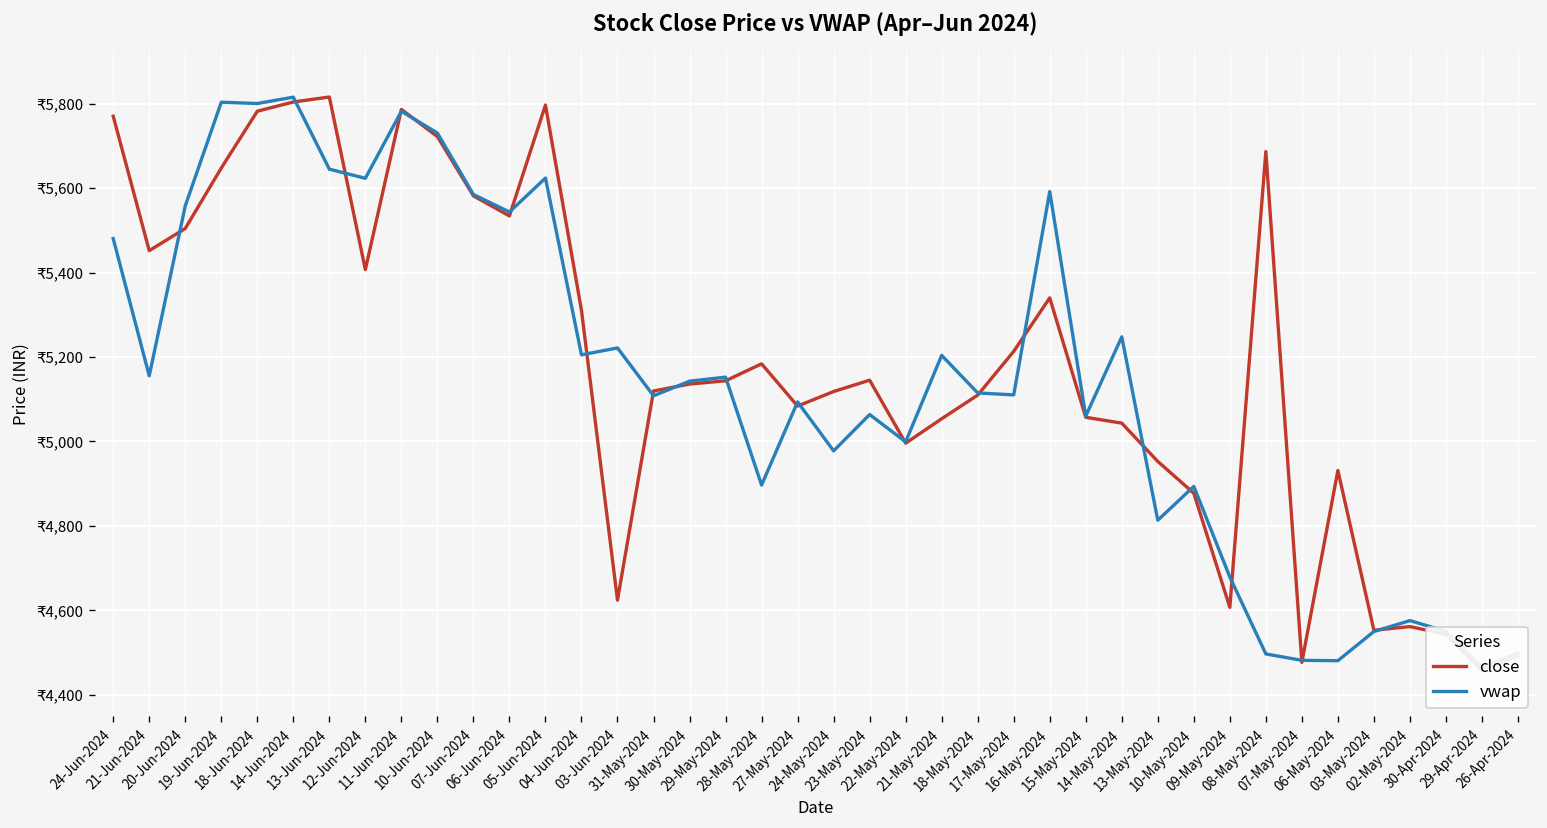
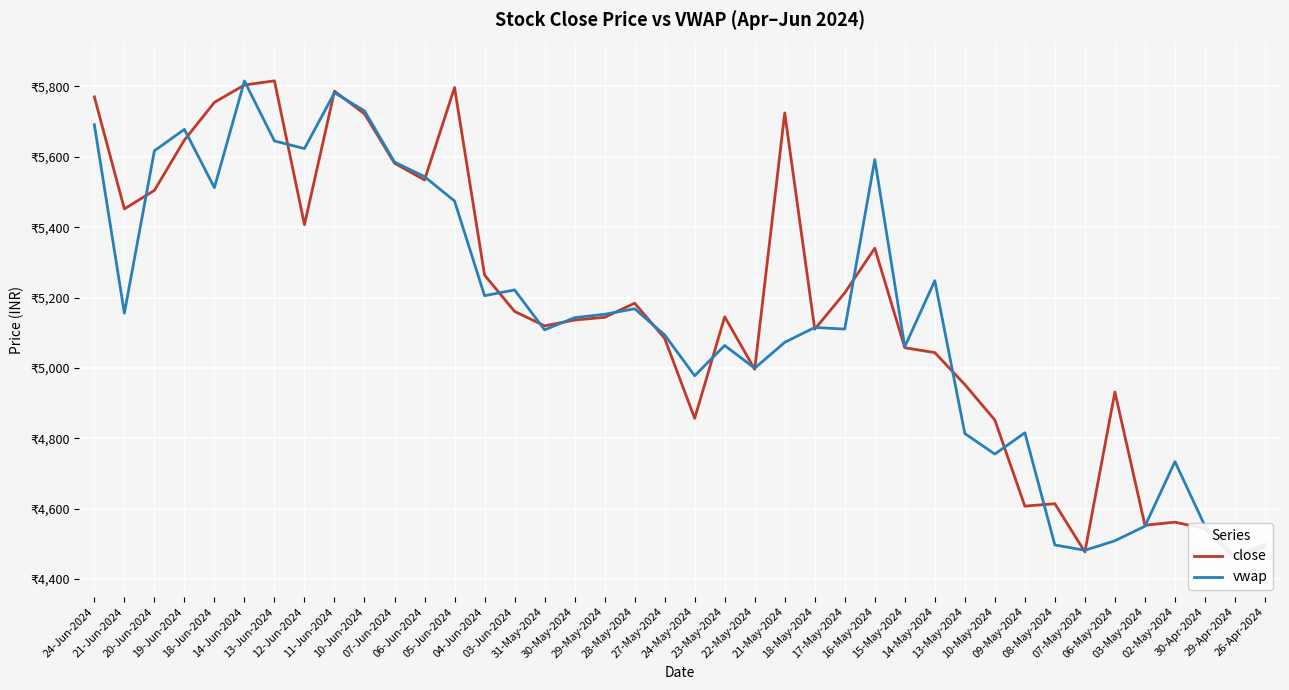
  {
    "close": {
      "24-Jun-2024": "₹5,770",
      "21-Jun-2024": "₹5,450",
      "20-Jun-2024": "₹5,500",
      "19-Jun-2024": "₹5,650",
-     "18-Jun-2024": "₹5,780",
+     "18-Jun-2024": "₹5,750",
      "14-Jun-2024": "₹5,800",
      "13-Jun-2024": "₹5,820",
      "12-Jun-2024": "₹5,410",
      "10-Jun-2024": "₹5,720",
      "06-Jun-2024": "₹5,530",
      "05-Jun-2024": "₹5,800",
-     "04-Jun-2024": "₹5,310",
-     "03-Jun-2024": "₹4,620",
+     "04-Jun-2024": "₹5,260",
+     "03-Jun-2024": "₹5,160",
      "31-May-2024": "₹5,120",
      "29-May-2024": "₹5,140",
      "28-May-2024": "₹5,180",
      "27-May-2024": "₹5,080",
-     "24-May-2024": "₹5,120",
+     "24-May-2024": "₹4,860",
      "23-May-2024": "₹5,150",
-     "21-May-2024": "₹5,050",
+     "21-May-2024": "₹5,720",
      "17-May-2024": "₹5,210",
      "16-May-2024": "₹5,340",
      "14-May-2024": "₹5,040",
      "13-May-2024": "₹4,950",
-     "10-May-2024": "₹4,880",
+     "10-May-2024": "₹4,850",
      "09-May-2024": "₹4,610",
-     "08-May-2024": "₹5,690",
+     "08-May-2024": "₹4,610",
      "06-May-2024": "₹4,930",
      "02-May-2024": "₹4,560"
    },
    "vwap": {
-     "24-Jun-2024": "₹5,480",
+     "24-Jun-2024": "₹5,690",
      "21-Jun-2024": "₹5,160",
-     "20-Jun-2024": "₹5,560",
-     "19-Jun-2024": "₹5,800",
-     "18-Jun-2024": "₹5,800",
+     "20-Jun-2024": "₹5,620",
+     "19-Jun-2024": "₹5,680",
+     "18-Jun-2024": "₹5,510",
      "14-Jun-2024": "₹5,820",
      "13-Jun-2024": "₹5,650",
      "12-Jun-2024": "₹5,620",
      "10-Jun-2024": "₹5,730",
      "06-Jun-2024": "₹5,540",
-     "05-Jun-2024": "₹5,620",
+     "05-Jun-2024": "₹5,470",
      "04-Jun-2024": "₹5,210",
      "03-Jun-2024": "₹5,220",
      "31-May-2024": "₹5,110",
      "29-May-2024": "₹5,150",
-     "28-May-2024": "₹4,900",
+     "28-May-2024": "₹5,170",
      "27-May-2024": "₹5,090",
      "24-May-2024": "₹4,980",
      "23-May-2024": "₹5,060",
-     "21-May-2024": "₹5,200",
+     "21-May-2024": "₹5,070",
      "17-May-2024": "₹5,110",
      "16-May-2024": "₹5,590",
      "14-May-2024": "₹5,250",
      "13-May-2024": "₹4,810",
-     "10-May-2024": "₹4,890",
-     "09-May-2024": "₹4,680",
+     "10-May-2024": "₹4,750",
+     "09-May-2024": "₹4,820",
      "08-May-2024": "₹4,500",
-     "06-May-2024": "₹4,480",
-     "02-May-2024": "₹4,580"
+     "06-May-2024": "₹4,510",
+     "02-May-2024": "₹4,730"
    }
  }
